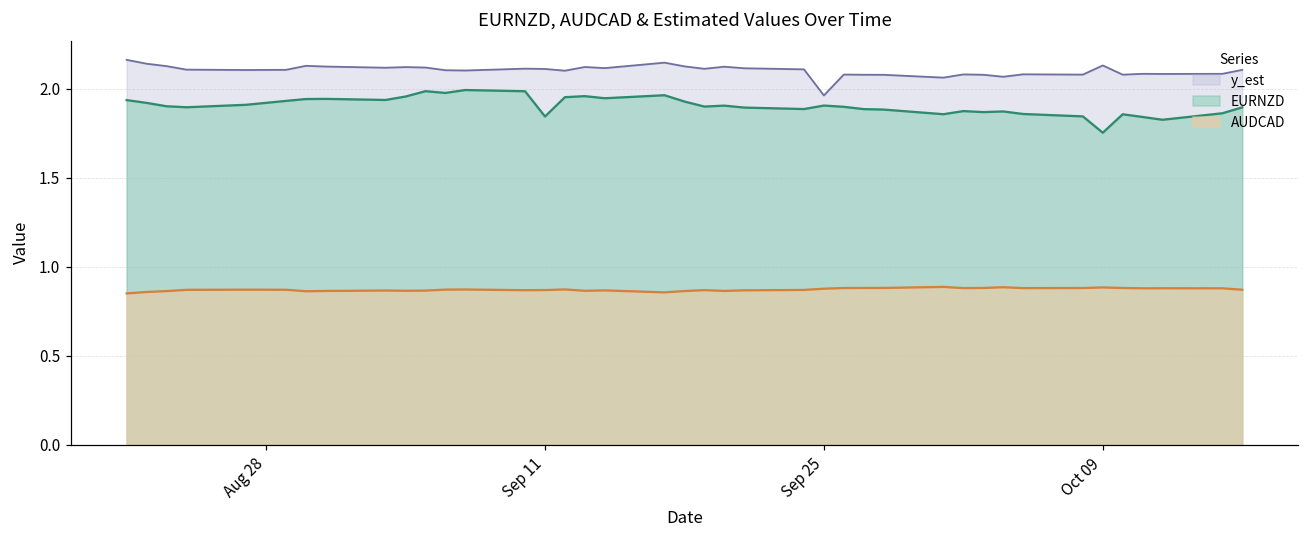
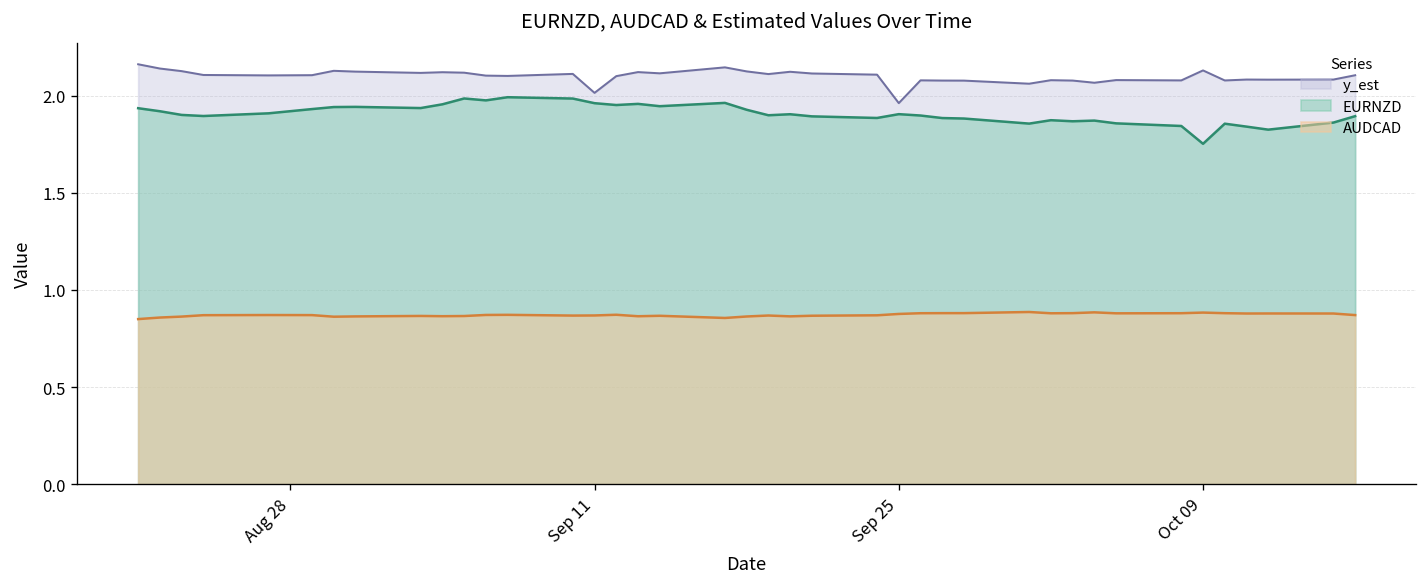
  {
    "y_est": {
-     "Sep 11": 2.11,
+     "Sep 11": 2.01,
      "Sep 25": 1.96,
      "Oct 09": 2.13
    },
    "EURNZD": {
-     "Sep 11": 1.84,
+     "Sep 11": 1.96,
      "Sep 25": 1.90,
      "Oct 09": 1.75
    },
    "AUDCAD": {
      "Sep 11": 0.87,
      "Sep 25": 0.88,
      "Oct 09": 0.88
    }
  }
